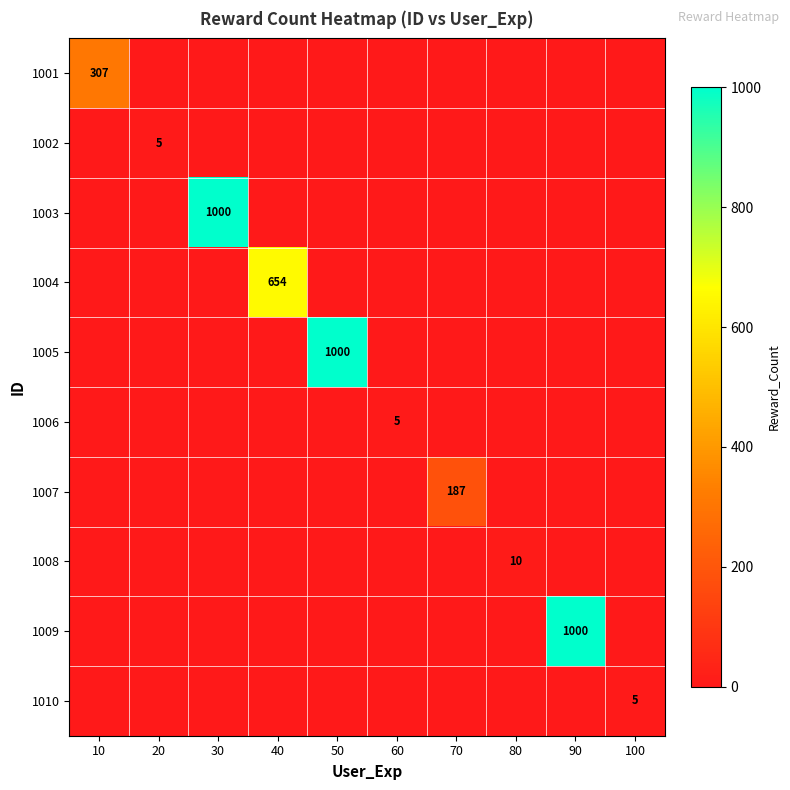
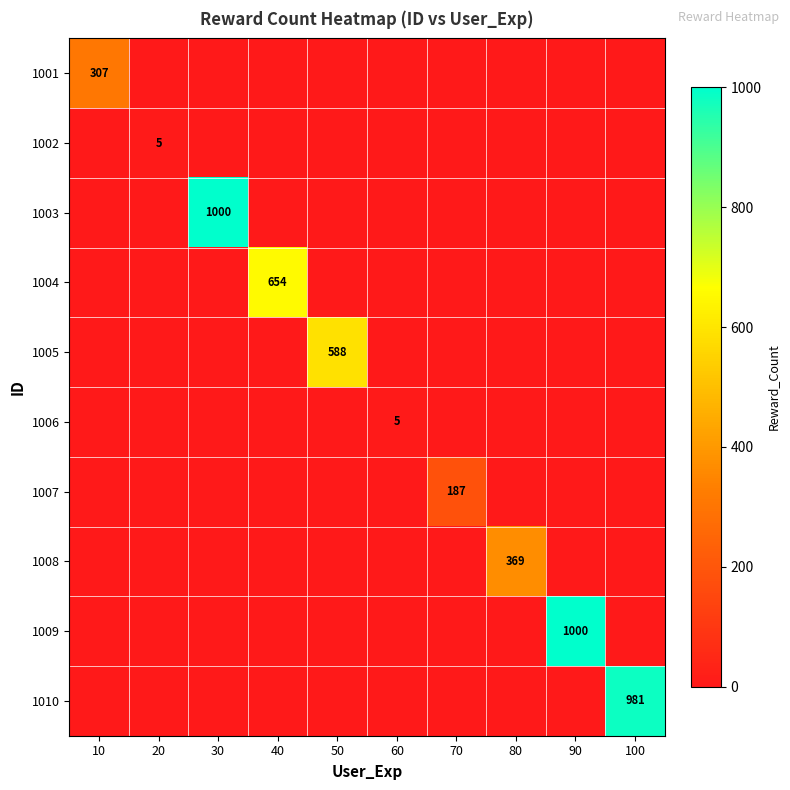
  {
    "1001": {
      "10": 307
    },
    "1002": {
      "20": 5
    },
    "1003": {
      "30": 1000
    },
    "1004": {
      "40": 654
    },
    "1005": {
-     "50": 1000
+     "50": 588
    },
    "1006": {
      "60": 5
    },
    "1007": {
      "70": 187
    },
    "1008": {
-     "80": 10
+     "80": 369
    },
    "1009": {
      "90": 1000
    },
    "1010": {
-     "100": 5
+     "100": 981
    }
  }
